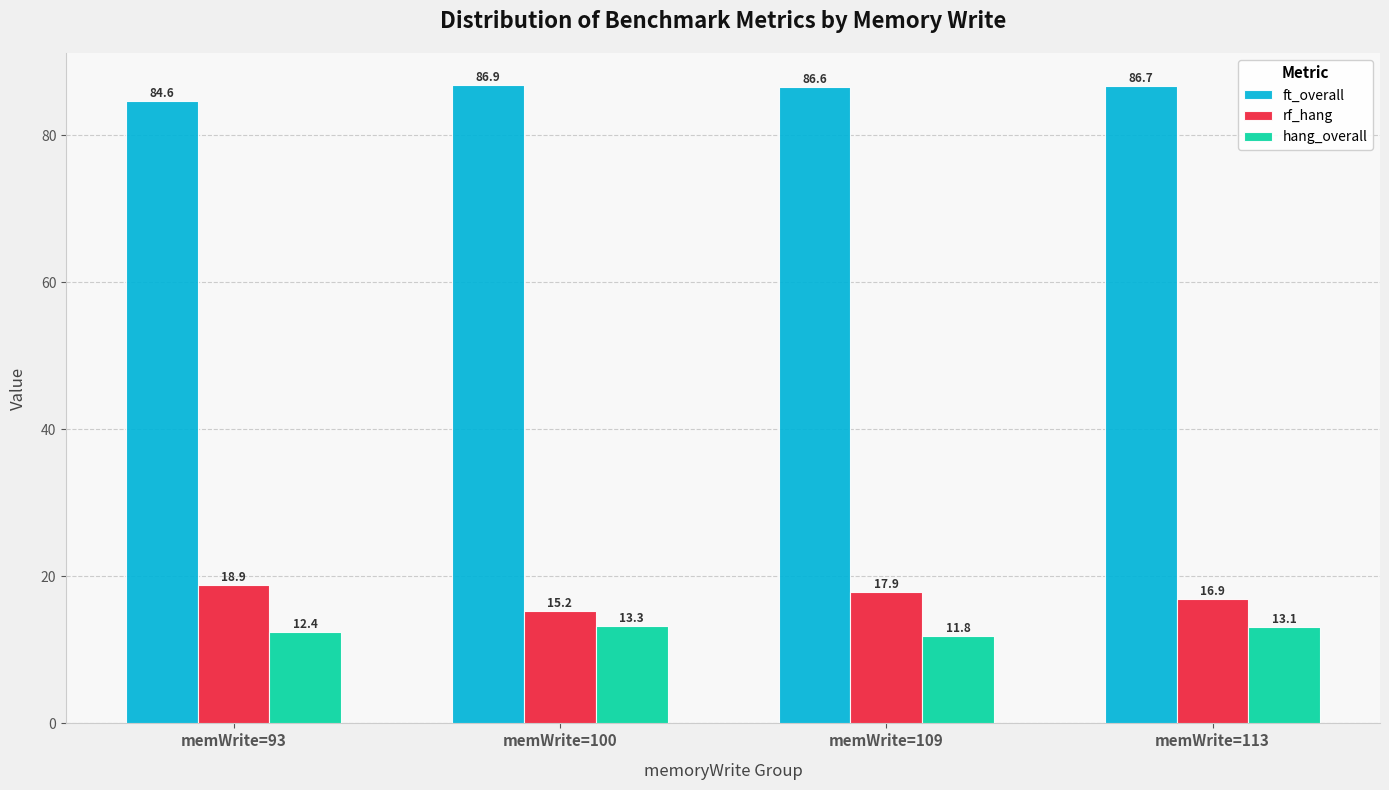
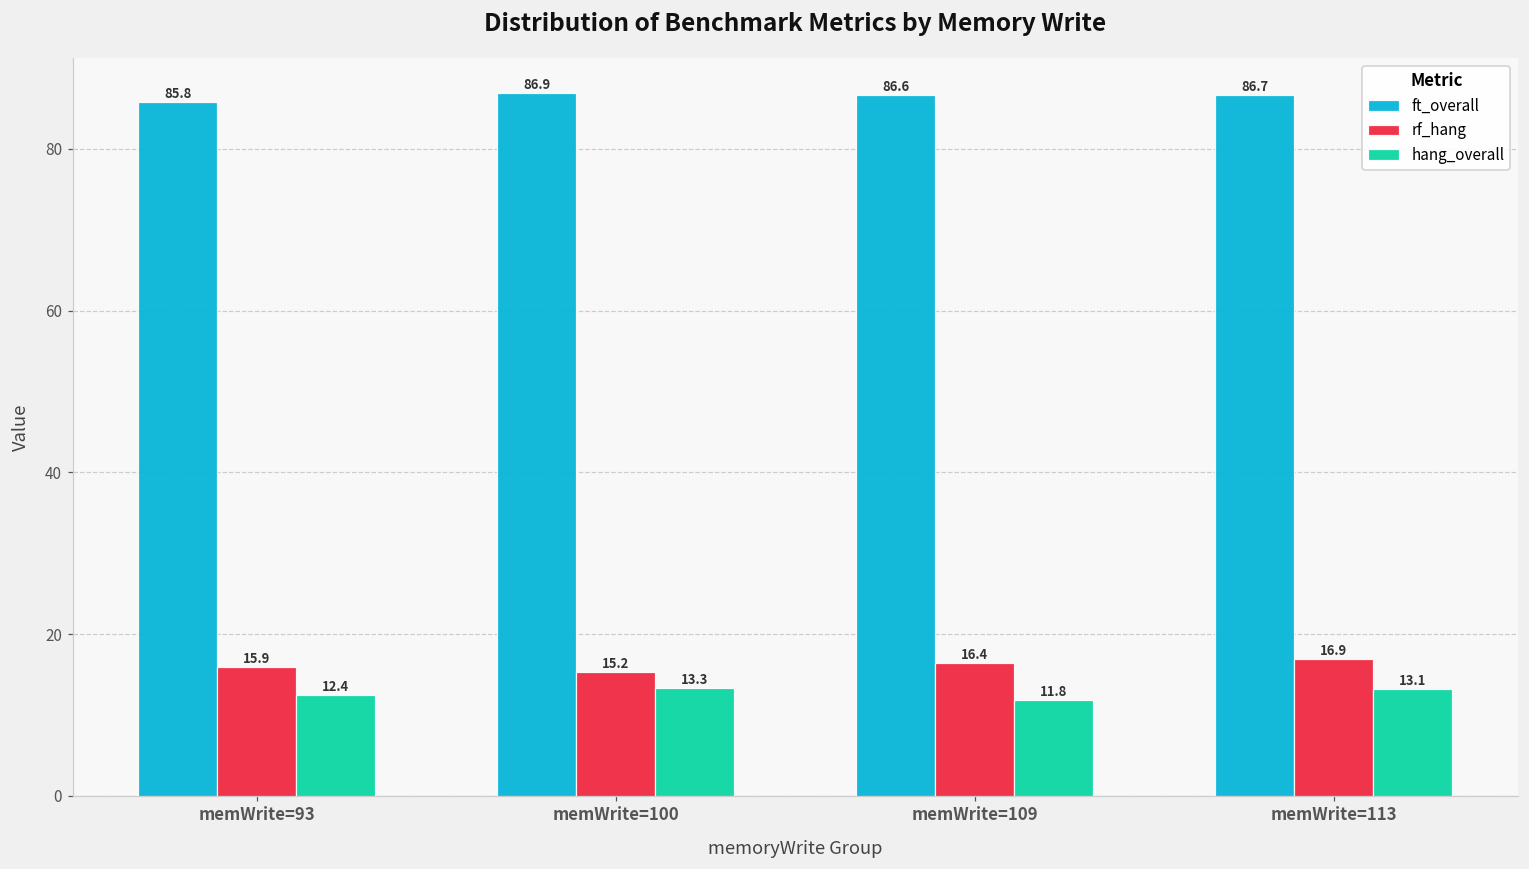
  {
    "ft_overall": {
-     "memWrite=93": 84.6,
+     "memWrite=93": 85.8,
      "memWrite=100": 86.9,
      "memWrite=109": 86.6,
      "memWrite=113": 86.7
    },
    "rf_hang": {
-     "memWrite=93": 18.9,
+     "memWrite=93": 15.9,
      "memWrite=100": 15.2,
-     "memWrite=109": 17.9,
+     "memWrite=109": 16.4,
      "memWrite=113": 16.9
    },
    "hang_overall": {
      "memWrite=93": 12.4,
      "memWrite=100": 13.3,
      "memWrite=109": 11.8,
      "memWrite=113": 13.1
    }
  }
